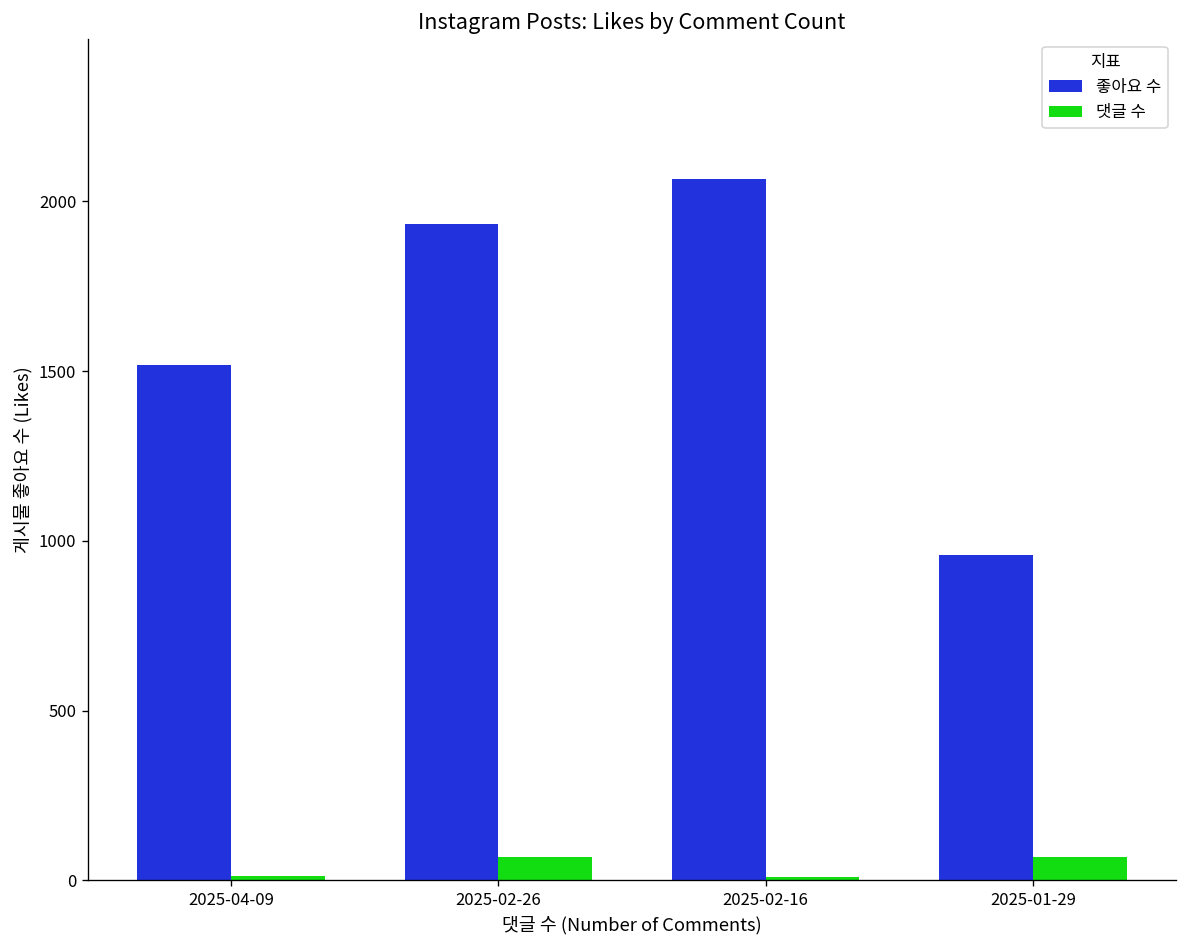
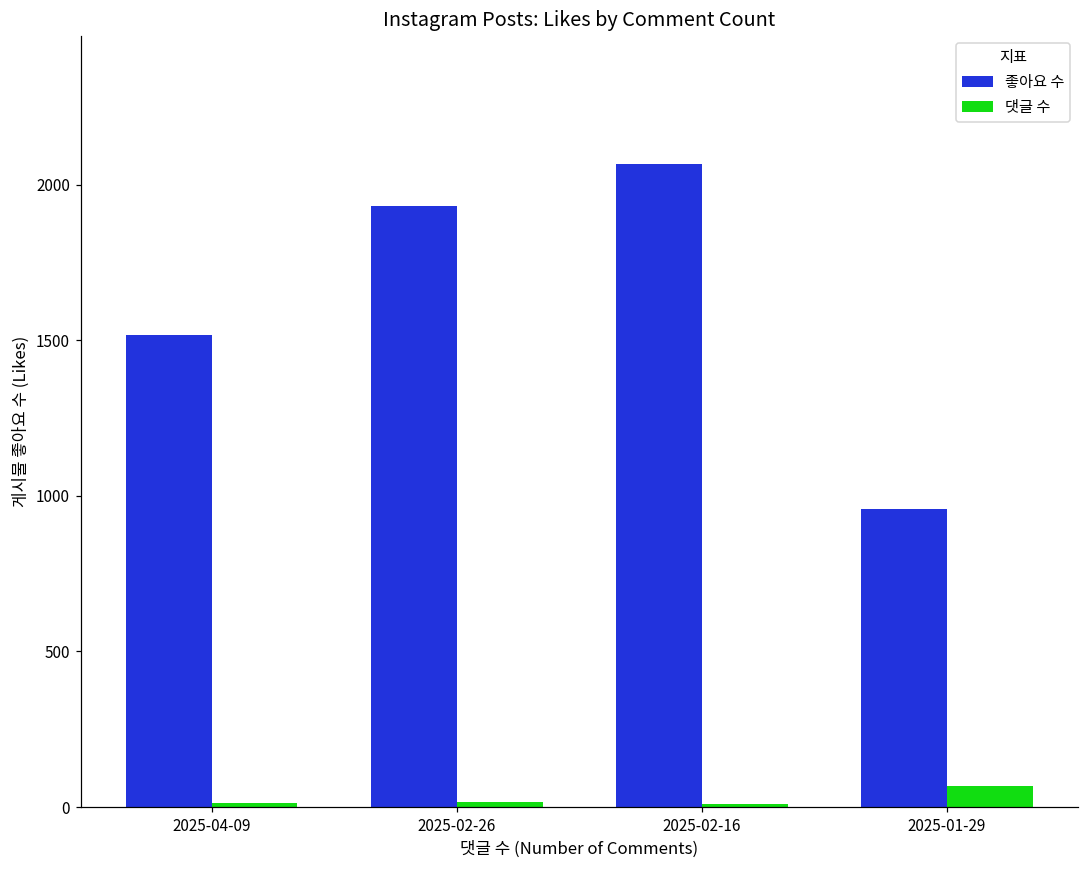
  {
    "좋아요 수": {
      "2025-04-09": 1520,
      "2025-02-26": 1930,
      "2025-02-16": 2070,
      "2025-01-29": 960
    },
    "댓글 수": {
      "2025-04-09": 10,
-     "2025-02-26": 70,
+     "2025-02-26": 20,
      "2025-02-16": 10,
      "2025-01-29": 70
    }
  }
